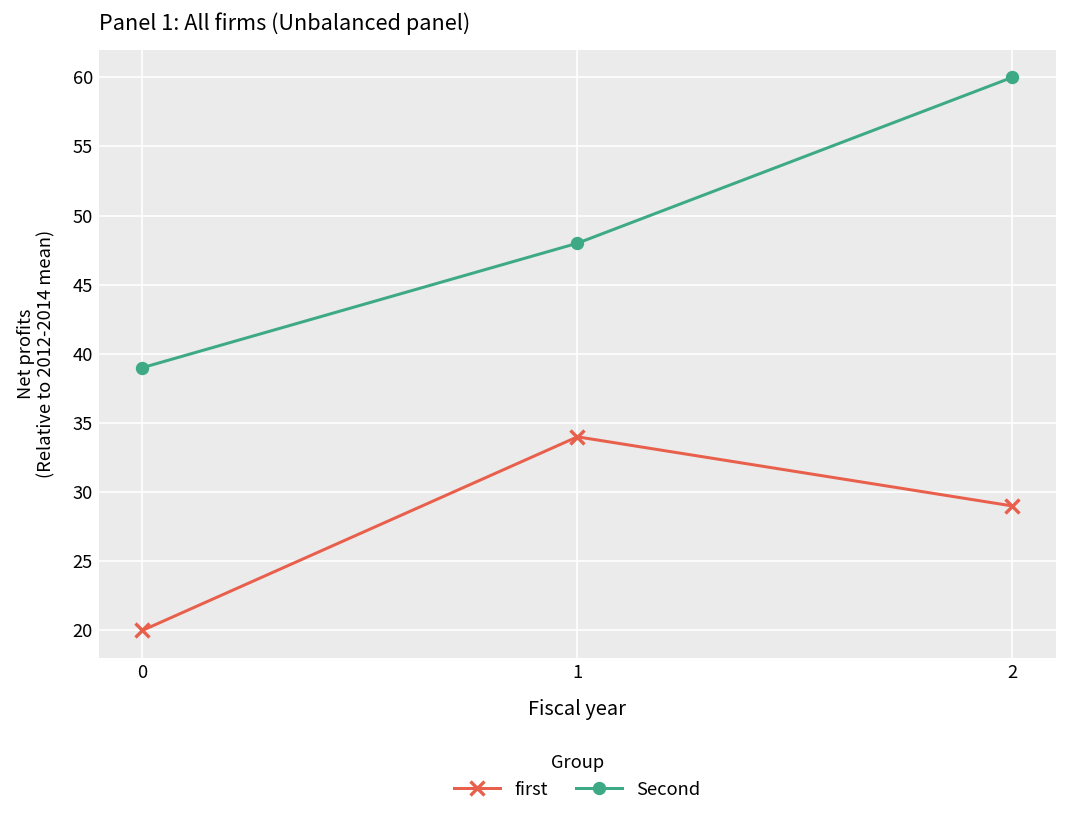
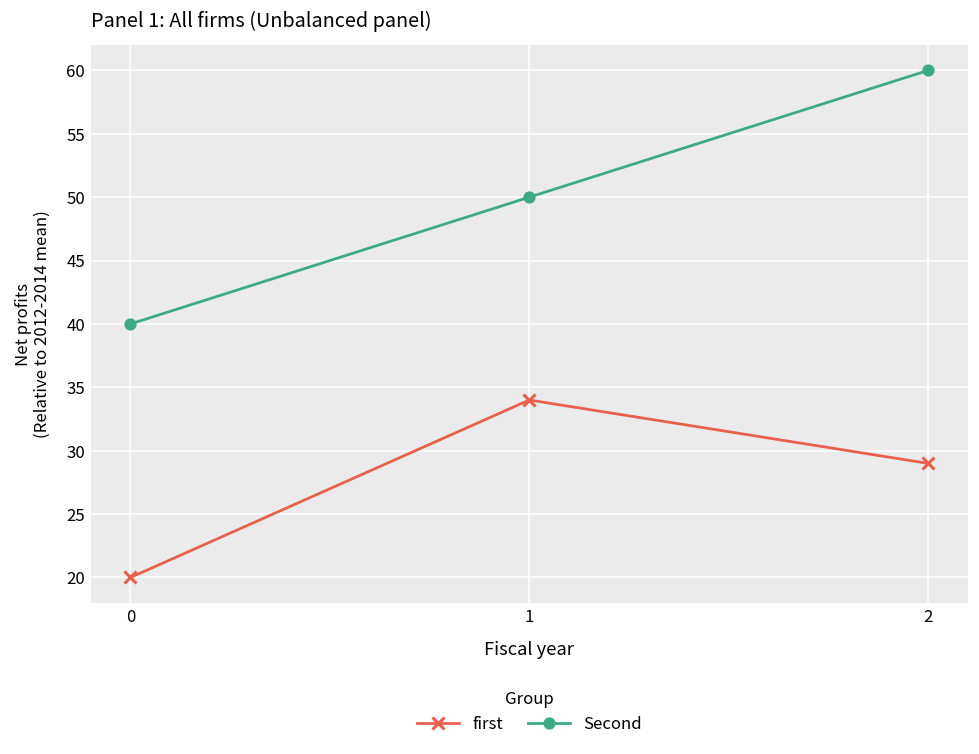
  {
    "first": {
      "0": 20,
      "1": 34,
      "2": 29
    },
    "Second": {
-     "0": 39,
-     "1": 48,
+     "0": 40,
+     "1": 50,
      "2": 60
    }
  }
